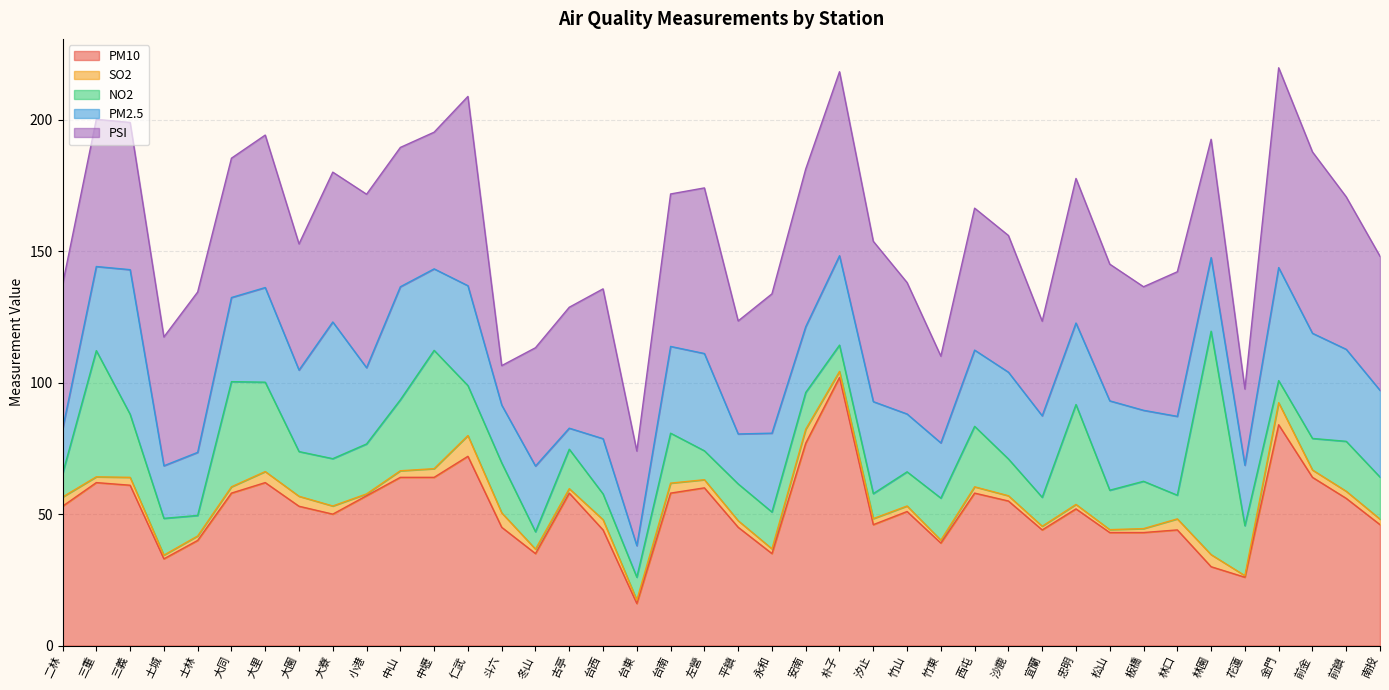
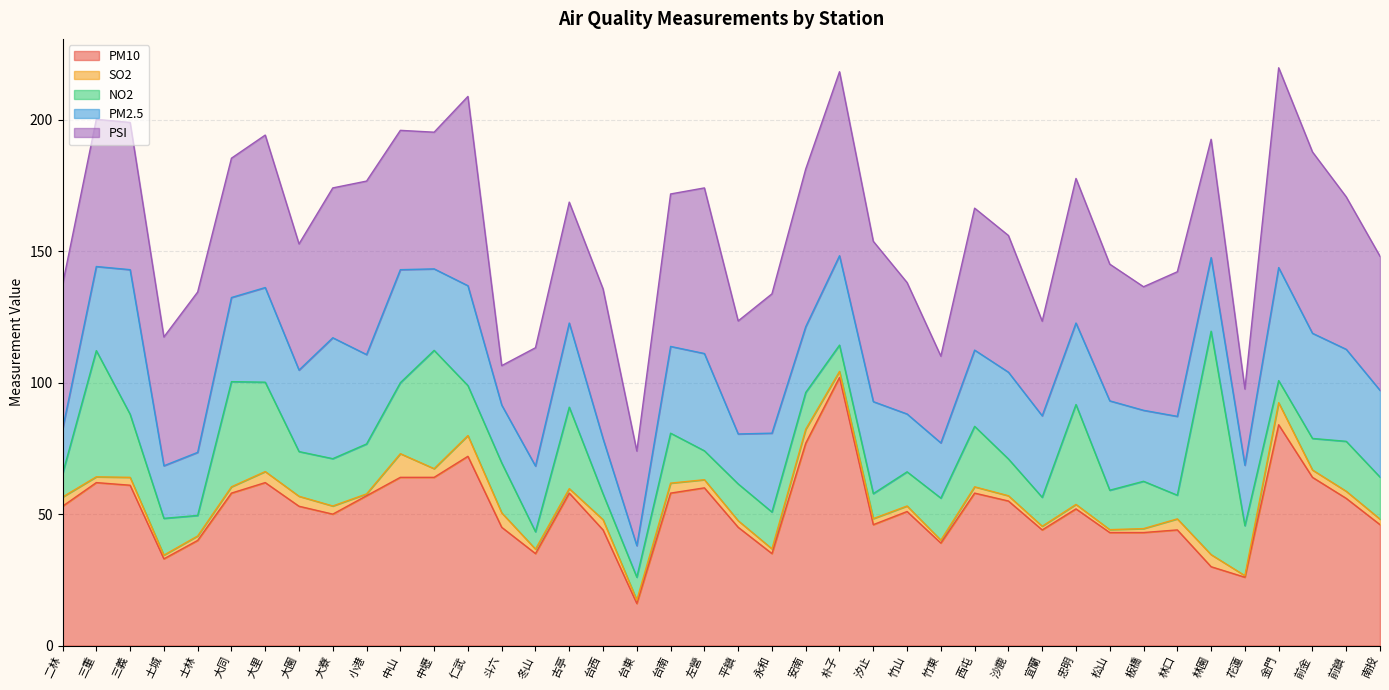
  {
    "PM10": {
      "二林": 53,
      "三重": 62,
      "三義": 61,
      "土城": 33,
      "士林": 40,
      "大同": 58,
      "大里": 62,
      "大園": 53,
      "大寮": 50,
      "中山": 64,
      "中壢": 64,
      "仁武": 72,
      "斗六": 45,
      "冬山": 35,
      "古亭": 58,
      "台西": 44,
      "台東": 16,
      "台南": 58,
      "左營": 60,
      "平鎮": 45,
      "永和": 35,
      "安南": 77,
      "朴子": 102,
      "汐止": 46,
      "竹山": 51,
      "竹東": 39,
      "西屯": 58,
      "沙鹿": 55,
      "宜蘭": 44,
      "忠明": 52,
      "松山": 43,
      "板橋": 43,
      "林口": 44,
      "林園": 30,
      "金門": 84,
      "前金": 64,
      "前鎮": 56,
      "南投": 46
    },
    "SO2": {
      "二林": 4,
      "三重": 2,
      "三義": 3,
      "土城": 1,
      "士林": 2,
      "大同": 2,
      "大里": 4,
      "大園": 4,
      "大寮": 3,
-     "中山": 3,
+     "中山": 9,
      "中壢": 3,
      "仁武": 8,
      "斗六": 6,
      "冬山": 2,
      "古亭": 2,
      "台西": 4,
      "台東": 1,
      "台南": 4,
      "左營": 3,
      "平鎮": 3,
      "永和": 2,
      "安南": 5,
      "朴子": 2,
      "汐止": 2,
      "竹山": 2,
      "竹東": 1,
      "西屯": 2,
      "沙鹿": 2,
      "宜蘭": 1,
      "忠明": 2,
      "松山": 1,
      "板橋": 2,
      "林口": 4,
      "林園": 5,
      "金門": 8,
      "前金": 3,
      "前鎮": 3,
      "南投": 2
    },
    "NO2": {
      "二林": 9,
      "三重": 48,
      "三義": 24,
      "土城": 14,
      "士林": 8,
      "大同": 40,
      "大里": 34,
      "大園": 17,
      "大寮": 18,
      "小港": 19,
      "中山": 27,
      "中壢": 45,
      "仁武": 19,
      "斗六": 19,
      "冬山": 7,
-     "古亭": 15,
+     "古亭": 31,
      "台西": 10,
      "台東": 9,
      "台南": 19,
      "左營": 11,
      "平鎮": 14,
      "永和": 14,
      "安南": 14,
      "朴子": 10,
      "汐止": 10,
      "竹山": 13,
      "竹東": 16,
      "西屯": 23,
      "沙鹿": 14,
      "宜蘭": 11,
      "忠明": 38,
      "松山": 15,
      "板橋": 18,
      "林口": 9,
      "林園": 85,
      "花蓮": 19,
      "金門": 8,
      "前金": 12,
      "前鎮": 19,
      "南投": 16
    },
    "PM2.5": {
      "二林": 17,
      "三重": 32,
      "三義": 55,
      "土城": 20,
      "士林": 24,
      "大同": 32,
      "大里": 36,
      "大園": 31,
-     "大寮": 52,
-     "小港": 29,
+     "大寮": 46,
+     "小港": 34,
      "中山": 43,
      "中壢": 31,
      "仁武": 38,
      "斗六": 22,
      "冬山": 25,
-     "古亭": 8,
+     "古亭": 32,
      "台西": 21,
      "台東": 12,
      "台南": 33,
      "左營": 37,
      "平鎮": 19,
      "永和": 30,
      "安南": 25,
      "朴子": 34,
      "汐止": 35,
      "竹山": 22,
      "竹東": 21,
      "西屯": 29,
      "沙鹿": 33,
      "宜蘭": 31,
      "忠明": 31,
      "松山": 34,
      "板橋": 27,
      "林口": 30,
      "林園": 28,
      "花蓮": 23,
      "金門": 43,
      "前金": 40,
      "前鎮": 35,
      "南投": 33
    },
    "PSI": {
      "二林": 55,
      "土城": 49,
      "士林": 61,
      "大同": 53,
      "大里": 58,
      "大園": 48,
      "大寮": 57,
      "小港": 66,
      "中山": 53,
      "中壢": 52,
      "仁武": 72,
      "斗六": 15,
      "冬山": 45,
      "古亭": 46,
      "台西": 57,
      "台東": 36,
      "台南": 58,
      "左營": 63,
      "平鎮": 43,
      "永和": 53,
      "安南": 60,
      "朴子": 70,
      "汐止": 61,
      "竹山": 50,
      "竹東": 33,
      "西屯": 54,
      "沙鹿": 52,
      "宜蘭": 36,
      "忠明": 55,
      "松山": 52,
      "板橋": 47,
      "林口": 55,
      "林園": 45,
      "花蓮": 29,
      "金門": 76,
      "前金": 69,
      "前鎮": 58,
      "南投": 51
    }
  }
